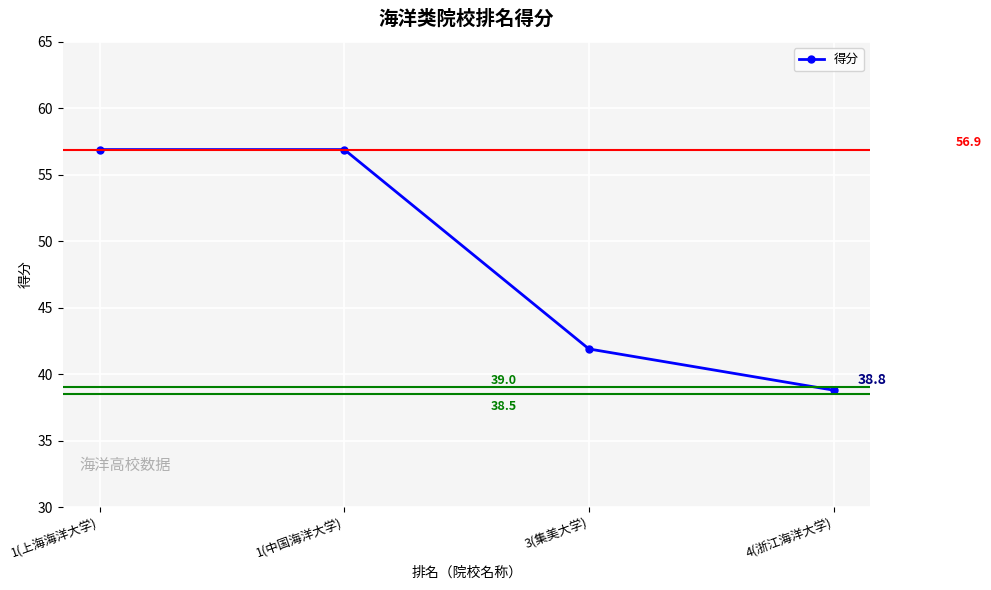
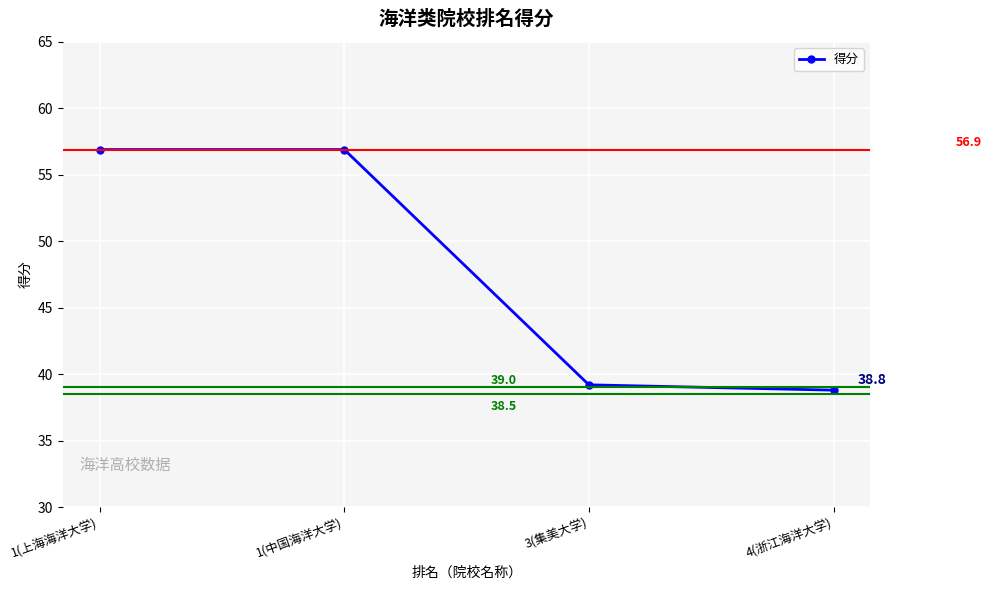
  {
    "1(上海海洋大学)": 56.9,
    "1(中国海洋大学)": 56.9,
-   "3(集美大学)": 41.9
+   "3(集美大学)": 39.2
  }
